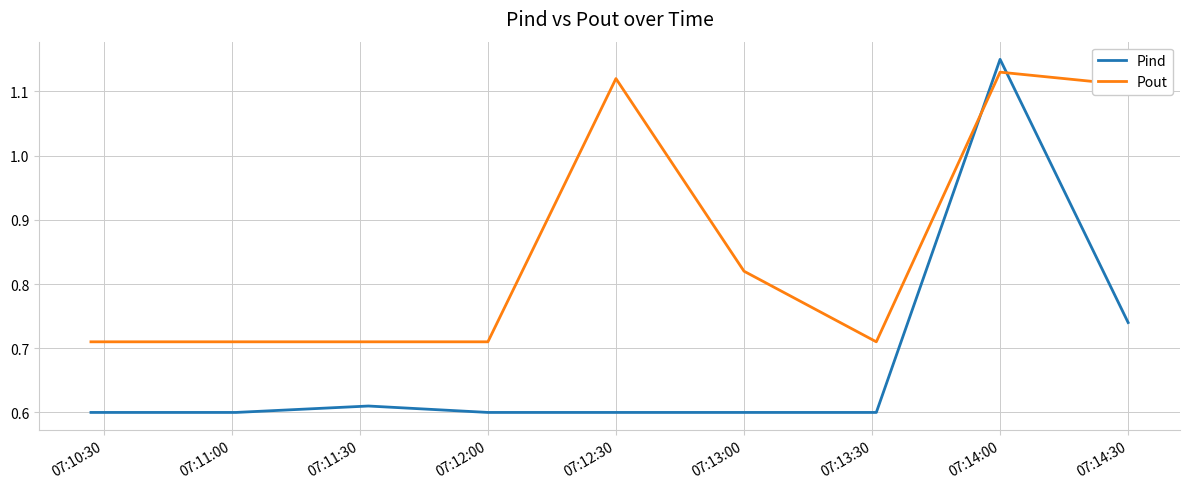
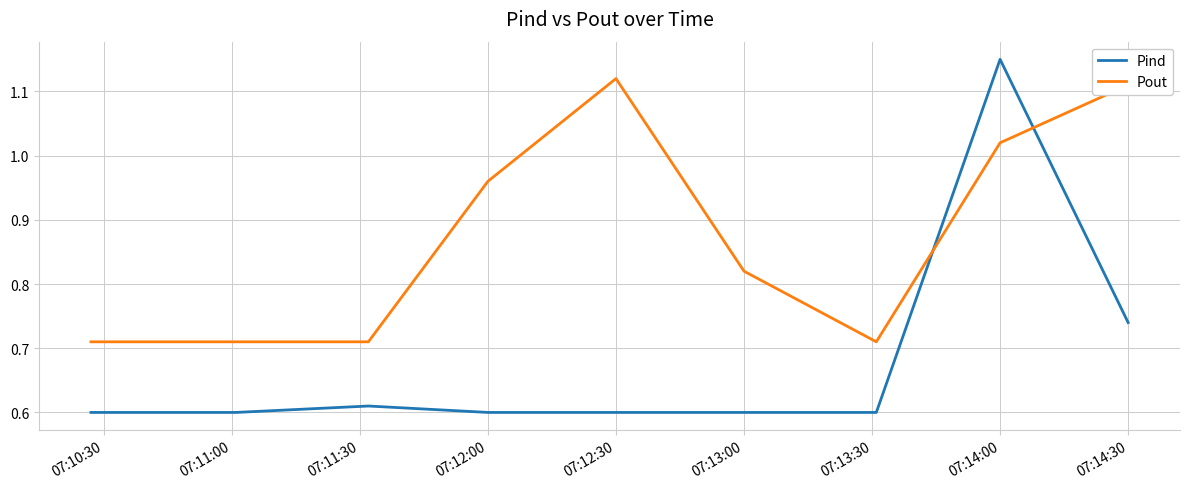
  {
    "Pind": {
      "07:12:00": 0.60,
      "07:12:30": 0.60,
      "07:13:00": 0.60,
      "07:14:00": 1.15,
      "07:14:30": 0.74
    },
    "Pout": {
-     "07:12:00": 0.71,
+     "07:12:00": 0.96,
      "07:12:30": 1.12,
      "07:13:00": 0.82,
-     "07:14:00": 1.13
+     "07:14:00": 1.02
    }
  }
